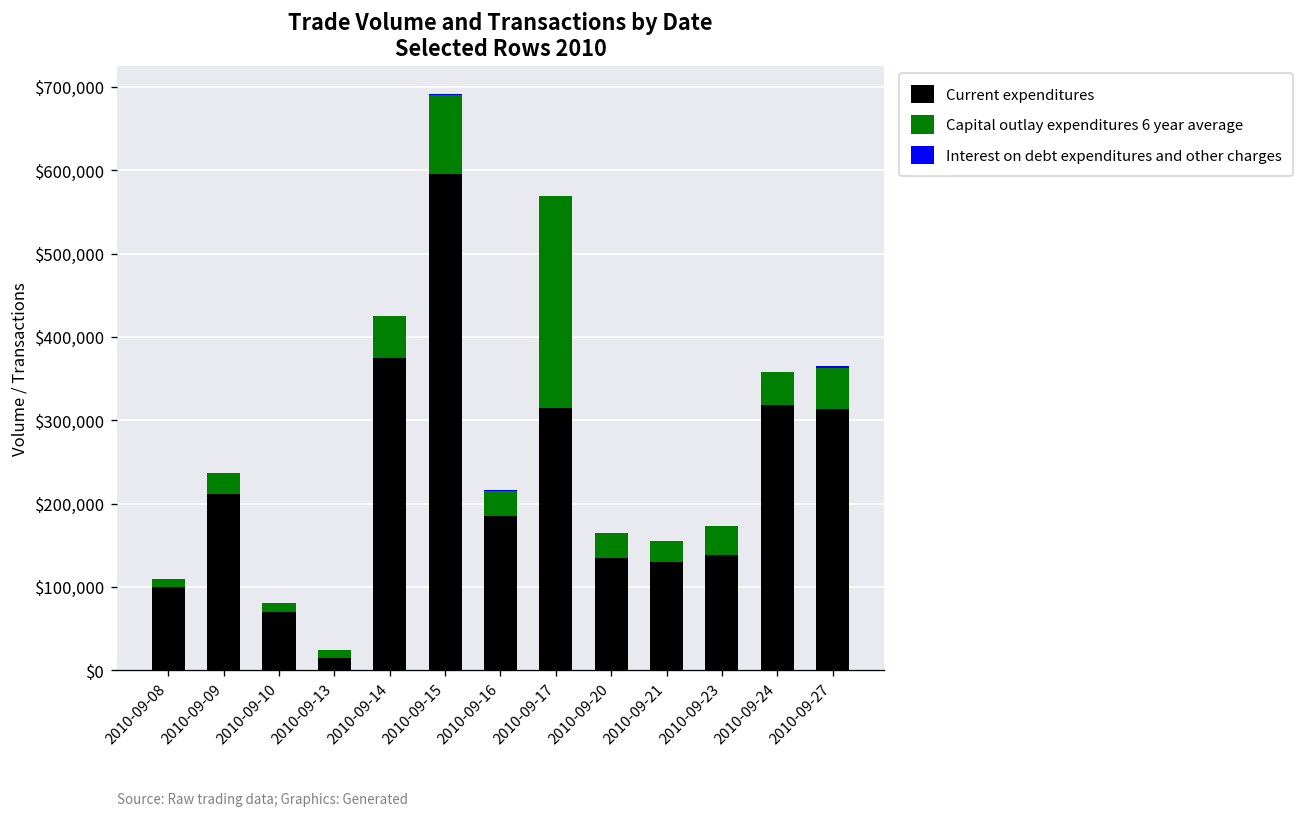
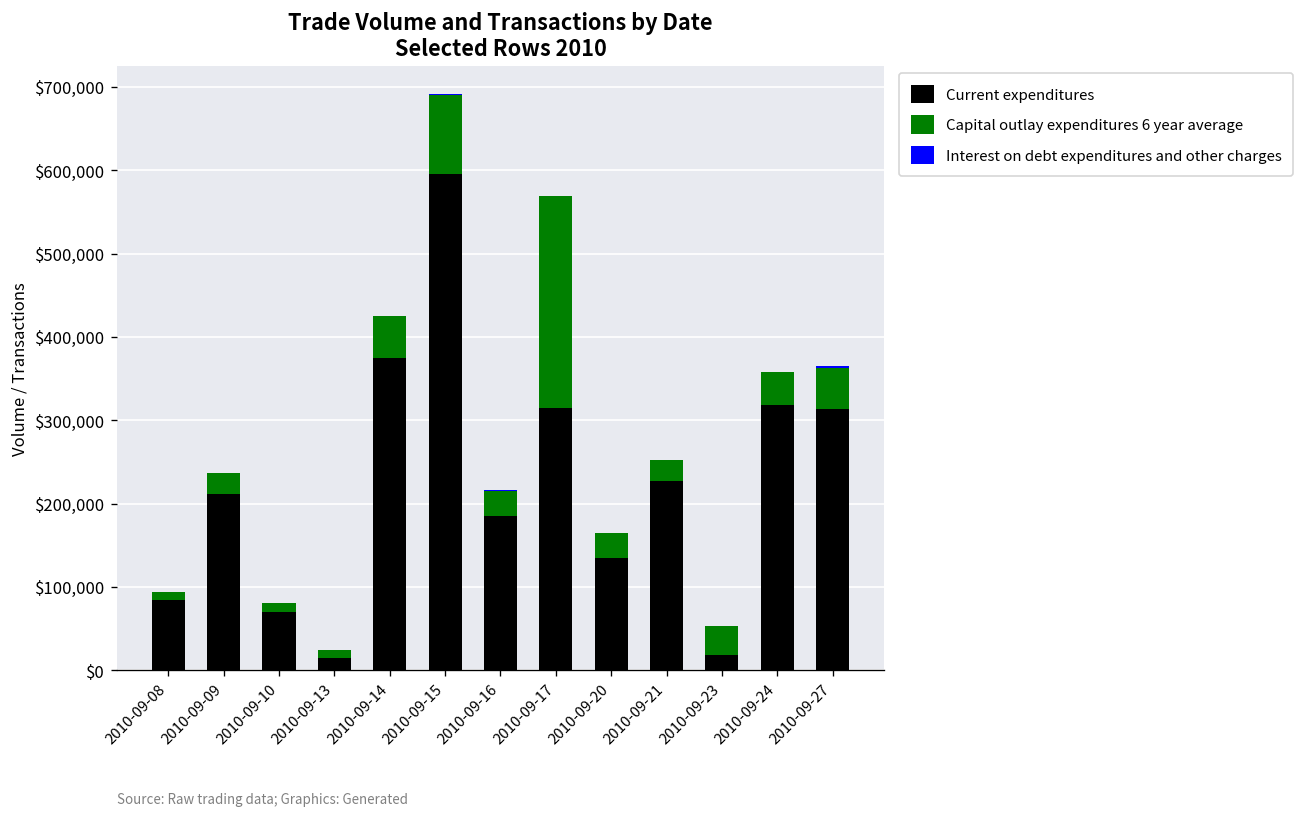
  {
    "Current expenditures": {
-     "2010-09-08": "$100,000",
+     "2010-09-08": "$80,000",
      "2010-09-09": "$210,000",
      "2010-09-10": "$70,000",
      "2010-09-13": "$20,000",
      "2010-09-14": "$370,000",
      "2010-09-15": "$600,000",
      "2010-09-16": "$190,000",
      "2010-09-17": "$310,000",
      "2010-09-20": "$130,000",
-     "2010-09-21": "$130,000",
-     "2010-09-23": "$140,000",
+     "2010-09-21": "$230,000",
+     "2010-09-23": "$20,000",
      "2010-09-24": "$320,000",
      "2010-09-27": "$310,000"
    },
    "Capital outlay expenditures 6 year average": {
      "2010-09-08": "$10,000",
      "2010-09-09": "$30,000",
      "2010-09-10": "$10,000",
      "2010-09-13": "$10,000",
      "2010-09-14": "$50,000",
      "2010-09-15": "$100,000",
      "2010-09-16": "$30,000",
      "2010-09-17": "$260,000",
      "2010-09-20": "$30,000",
      "2010-09-21": "$30,000",
      "2010-09-23": "$40,000",
      "2010-09-24": "$40,000",
      "2010-09-27": "$50,000"
    },
    "Interest on debt expenditures and other charges": {
      "2010-09-13": "$0"
    }
  }
